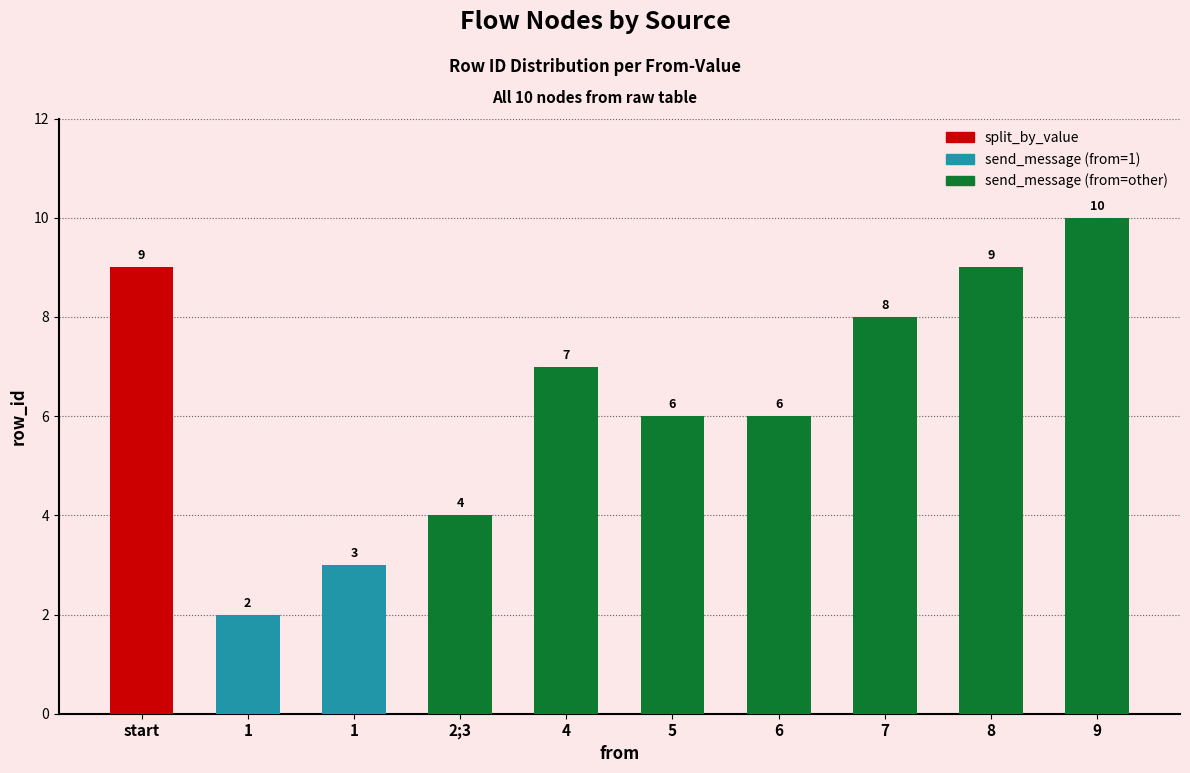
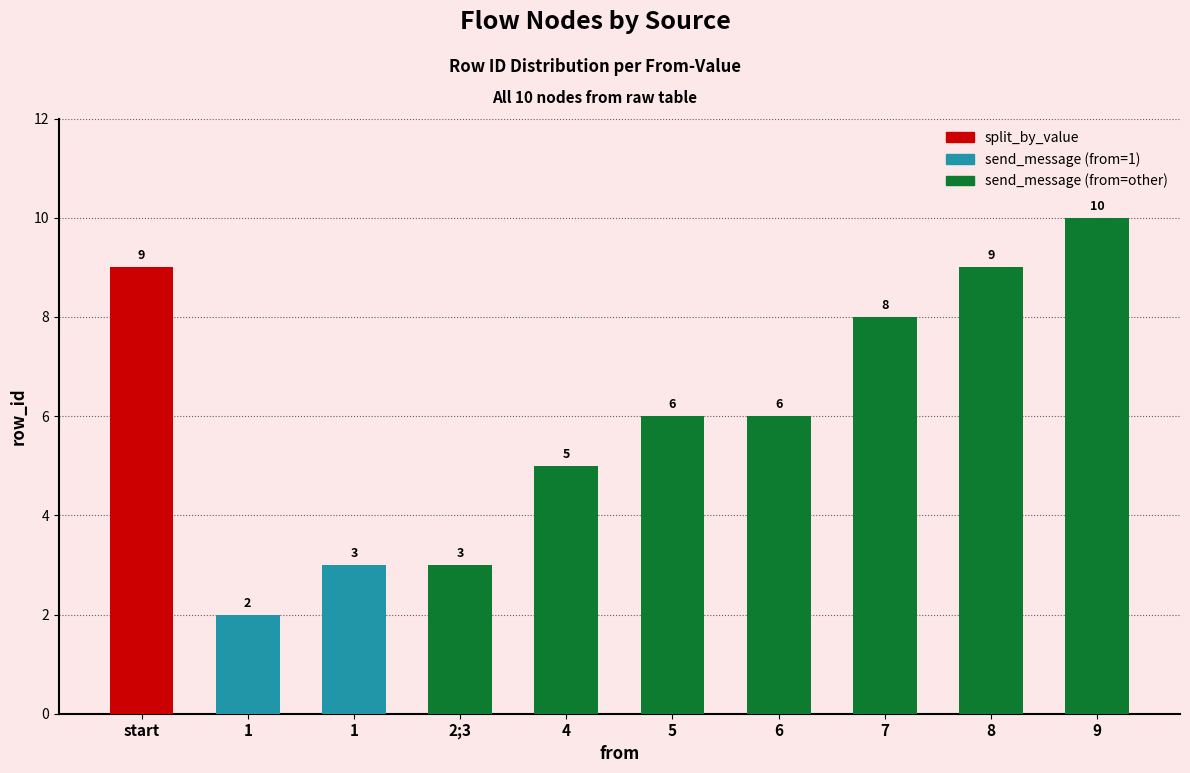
  {
    "start": 9,
-   "2;3": 4,
-   "4": 7,
+   "2;3": 3,
+   "4": 5,
    "5": 6,
    "6": 6,
    "7": 8,
    "8": 9,
    "9": 10
  }
